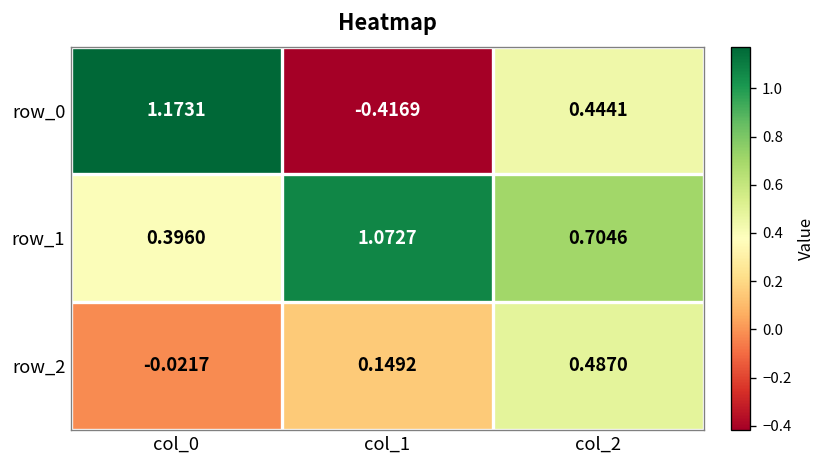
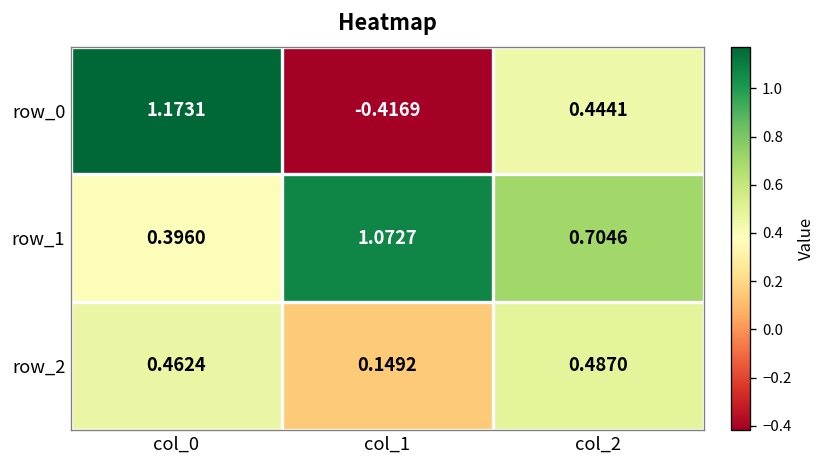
  {
    "row_0": {
      "col_0": 1.1731,
      "col_1": -0.4169,
      "col_2": 0.4441
    },
    "row_1": {
      "col_0": 0.3960,
      "col_1": 1.0727,
      "col_2": 0.7046
    },
    "row_2": {
-     "col_0": -0.0217,
+     "col_0": 0.4624,
      "col_1": 0.1492,
      "col_2": 0.4870
    }
  }
